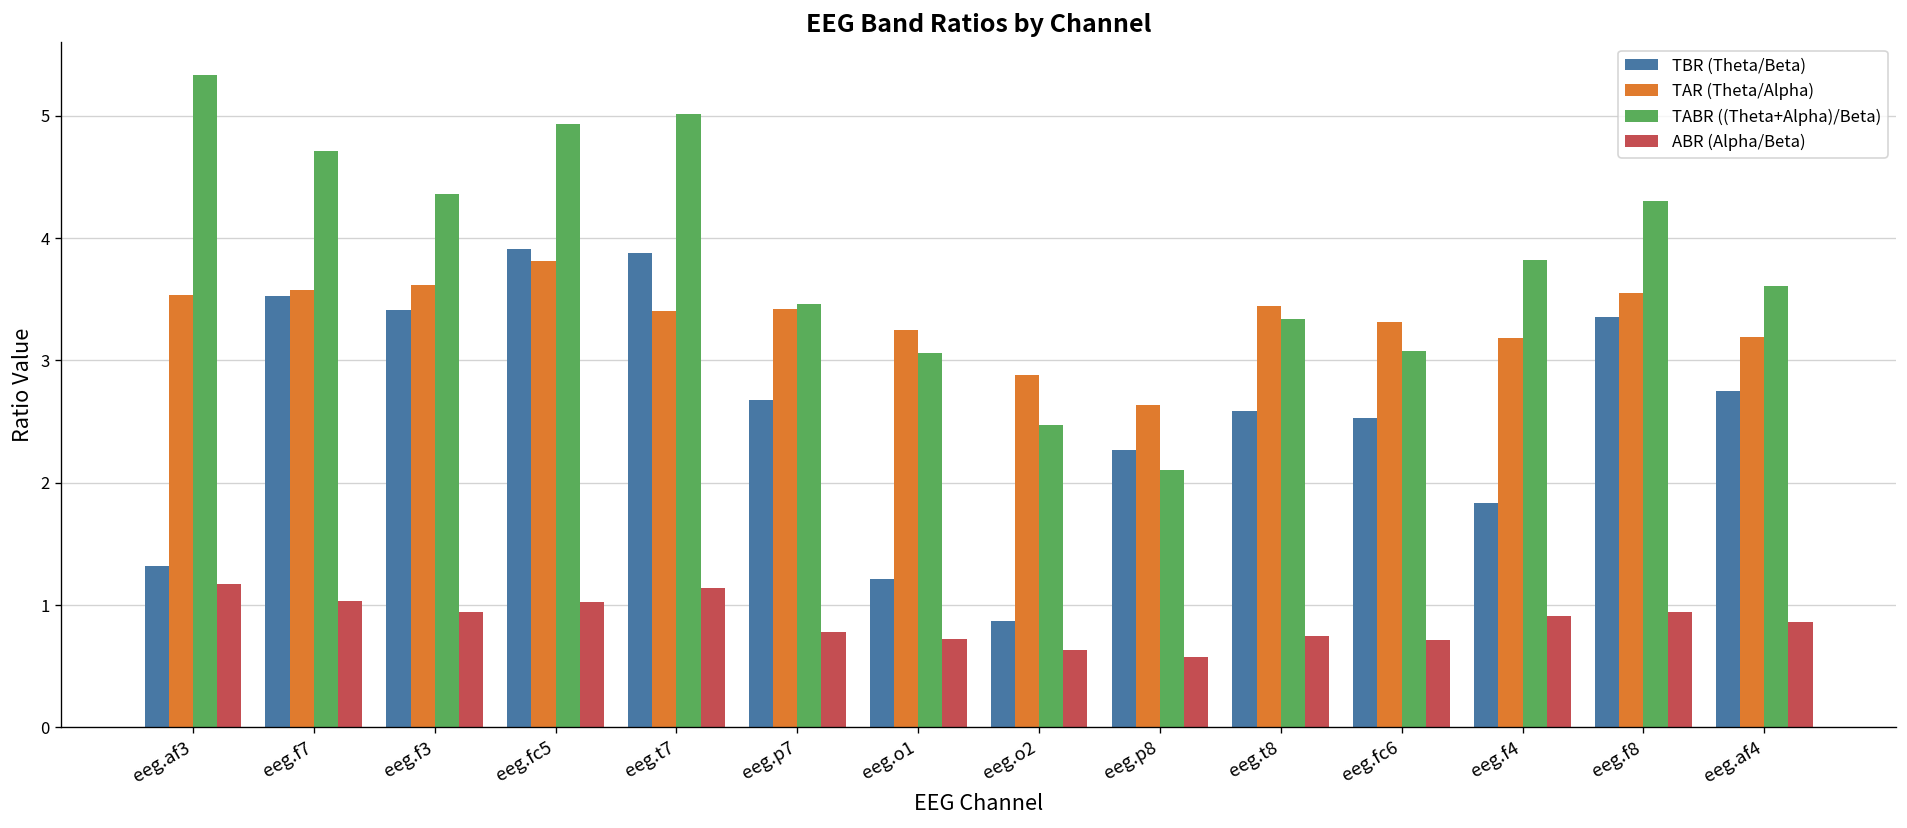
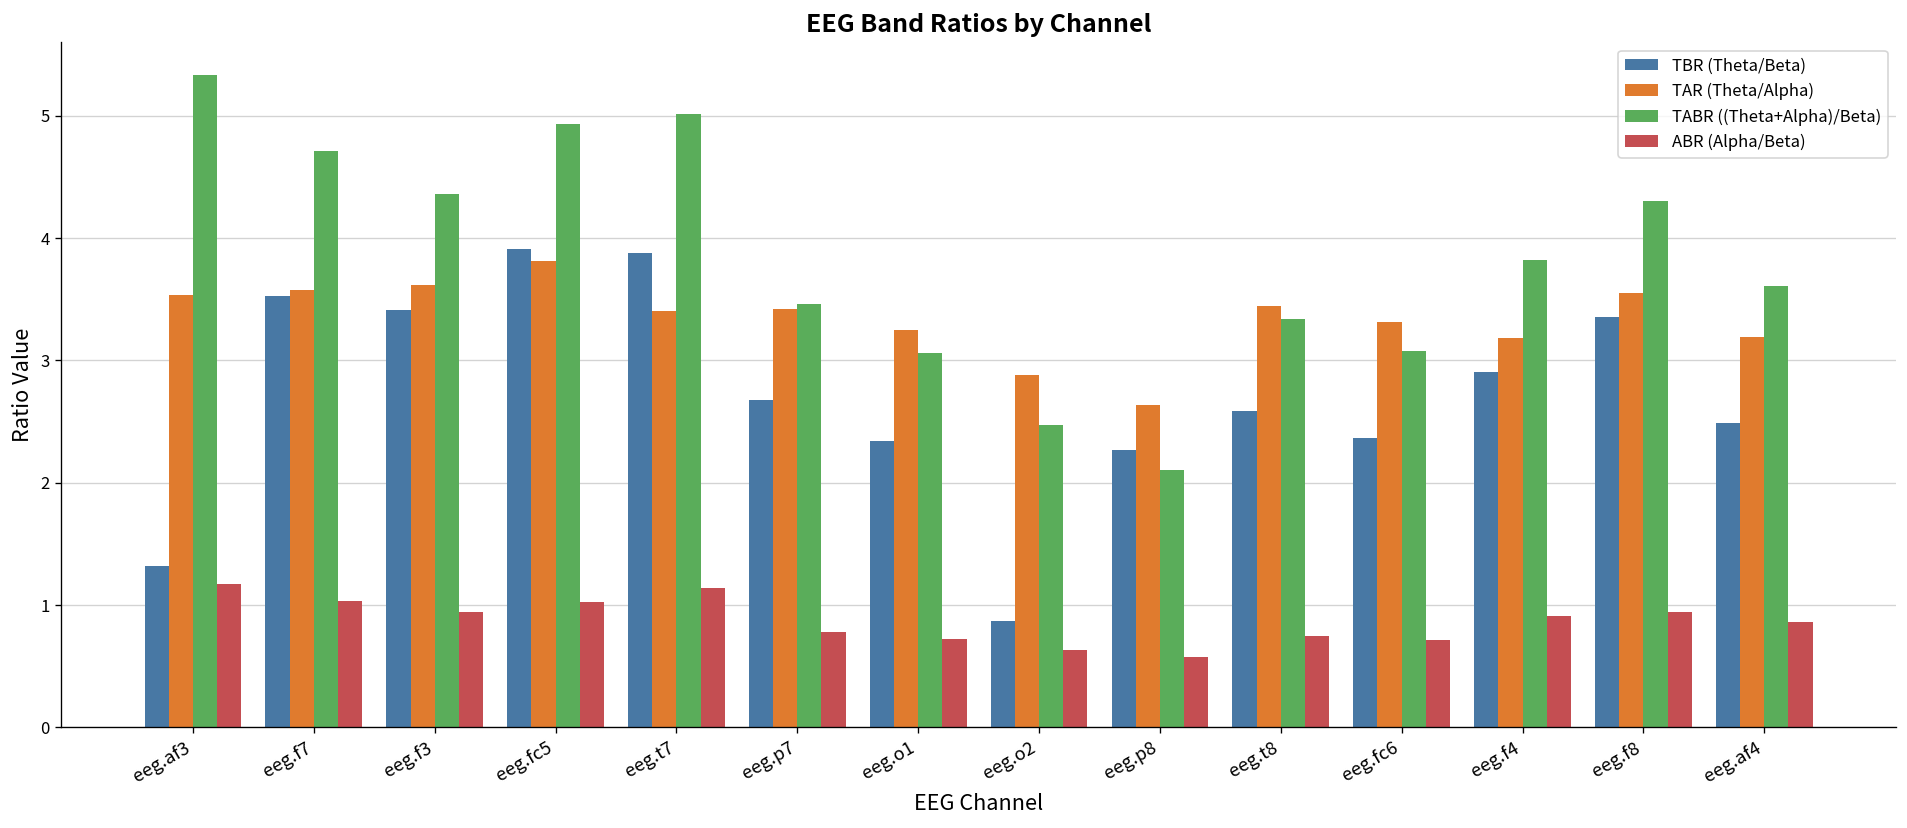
  {
    "TBR (Theta/Beta)": {
      "eeg.af3": 1.32,
      "eeg.f7": 3.52,
      "eeg.f3": 3.41,
      "eeg.fc5": 3.91,
      "eeg.t7": 3.87,
      "eeg.p7": 2.68,
-     "eeg.o1": 1.21,
+     "eeg.o1": 2.34,
      "eeg.o2": 0.87,
      "eeg.p8": 2.27,
      "eeg.t8": 2.59,
-     "eeg.fc6": 2.53,
-     "eeg.f4": 1.83,
+     "eeg.fc6": 2.37,
+     "eeg.f4": 2.91,
      "eeg.f8": 3.36,
-     "eeg.af4": 2.75
+     "eeg.af4": 2.48
    },
    "TAR (Theta/Alpha)": {
      "eeg.af3": 3.54,
      "eeg.f7": 3.57,
      "eeg.f3": 3.62,
      "eeg.fc5": 3.82,
      "eeg.t7": 3.41,
      "eeg.p7": 3.42,
      "eeg.o1": 3.25,
      "eeg.o2": 2.88,
      "eeg.p8": 2.63,
      "eeg.t8": 3.45,
      "eeg.fc6": 3.31,
      "eeg.f4": 3.18,
      "eeg.f8": 3.55,
      "eeg.af4": 3.19
    },
    "TABR ((Theta+Alpha)/Beta)": {
      "eeg.af3": 5.33,
      "eeg.f7": 4.71,
      "eeg.f3": 4.36,
      "eeg.fc5": 4.94,
      "eeg.t7": 5.01,
      "eeg.p7": 3.46,
      "eeg.o1": 3.06,
      "eeg.o2": 2.47,
      "eeg.p8": 2.10,
      "eeg.t8": 3.33,
      "eeg.fc6": 3.08,
      "eeg.f4": 3.82,
      "eeg.f8": 4.30,
      "eeg.af4": 3.61
    },
    "ABR (Alpha/Beta)": {
      "eeg.af3": 1.18,
      "eeg.f7": 1.03,
      "eeg.f3": 0.94,
      "eeg.fc5": 1.02,
      "eeg.t7": 1.14,
      "eeg.p7": 0.78,
      "eeg.o1": 0.72,
      "eeg.o2": 0.64,
      "eeg.p8": 0.58,
      "eeg.t8": 0.75,
      "eeg.fc6": 0.71,
      "eeg.f4": 0.91,
      "eeg.f8": 0.95,
      "eeg.af4": 0.86
    }
  }
